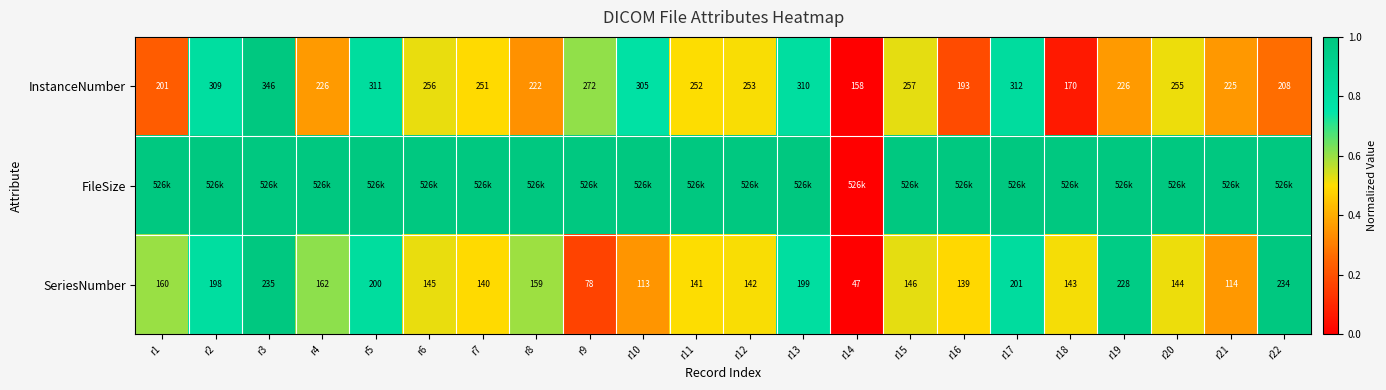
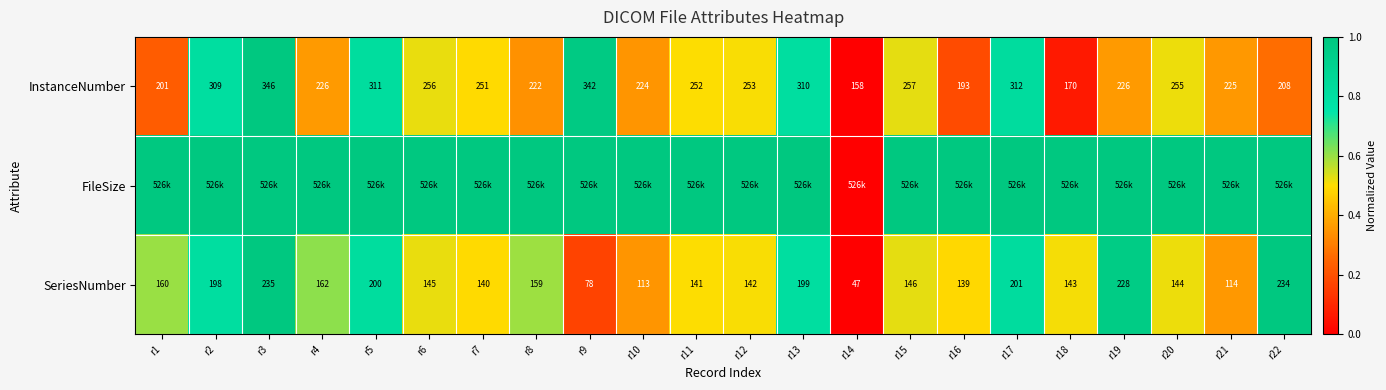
  {
    "InstanceNumber": {
      "r1": "201",
      "r2": "309",
      "r3": "346",
      "r4": "226",
      "r5": "311",
      "r6": "256",
      "r7": "251",
      "r8": "222",
-     "r9": "272",
-     "r10": "305",
+     "r9": "342",
+     "r10": "224",
      "r11": "252",
      "r12": "253",
      "r13": "310",
      "r14": "158",
      "r15": "257",
      "r16": "193",
      "r17": "312",
      "r18": "170",
      "r19": "226",
      "r20": "255",
      "r21": "225",
      "r22": "208"
    },
    "FileSize": {
      "r1": "526k",
      "r2": "526k",
      "r3": "526k",
      "r4": "526k",
      "r5": "526k",
      "r6": "526k",
      "r7": "526k",
      "r8": "526k",
      "r9": "526k",
      "r10": "526k",
      "r11": "526k",
      "r12": "526k",
      "r13": "526k",
      "r14": "526k",
      "r15": "526k",
      "r16": "526k",
      "r17": "526k",
      "r18": "526k",
      "r19": "526k",
      "r20": "526k",
      "r21": "526k",
      "r22": "526k"
    },
    "SeriesNumber": {
      "r1": "160",
      "r2": "198",
      "r3": "235",
      "r4": "162",
      "r5": "200",
      "r6": "145",
      "r7": "140",
      "r8": "159",
      "r9": "78",
      "r10": "113",
      "r11": "141",
      "r12": "142",
      "r13": "199",
      "r14": "47",
      "r15": "146",
      "r16": "139",
      "r17": "201",
      "r18": "143",
      "r19": "228",
      "r20": "144",
      "r21": "114",
      "r22": "234"
    }
  }
